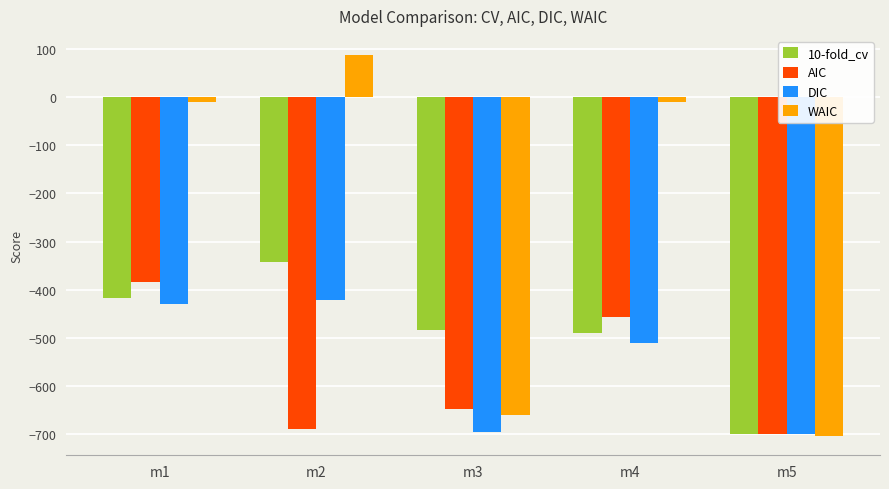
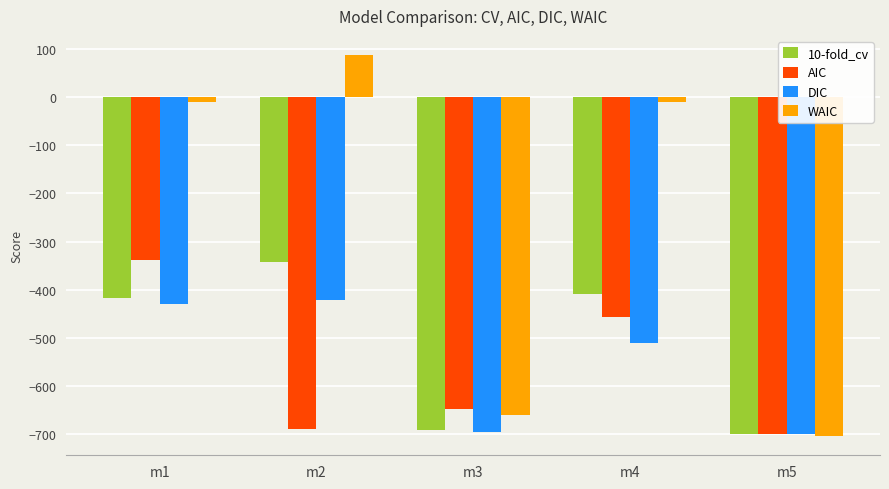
  {
    "10-fold_cv": {
      "m1": -420,
      "m2": -340,
-     "m3": -480,
-     "m4": -490,
+     "m3": -690,
+     "m4": -410,
      "m5": -700
    },
    "AIC": {
-     "m1": -380,
+     "m1": -340,
      "m2": -690,
      "m3": -650,
      "m4": -460,
      "m5": -700
    },
    "DIC": {
      "m1": -430,
      "m2": -420,
      "m3": -700,
      "m4": -510,
      "m5": -700
    },
    "WAIC": {
      "m1": -10,
      "m2": 90,
      "m3": -660,
      "m4": -10,
      "m5": -700
    }
  }
